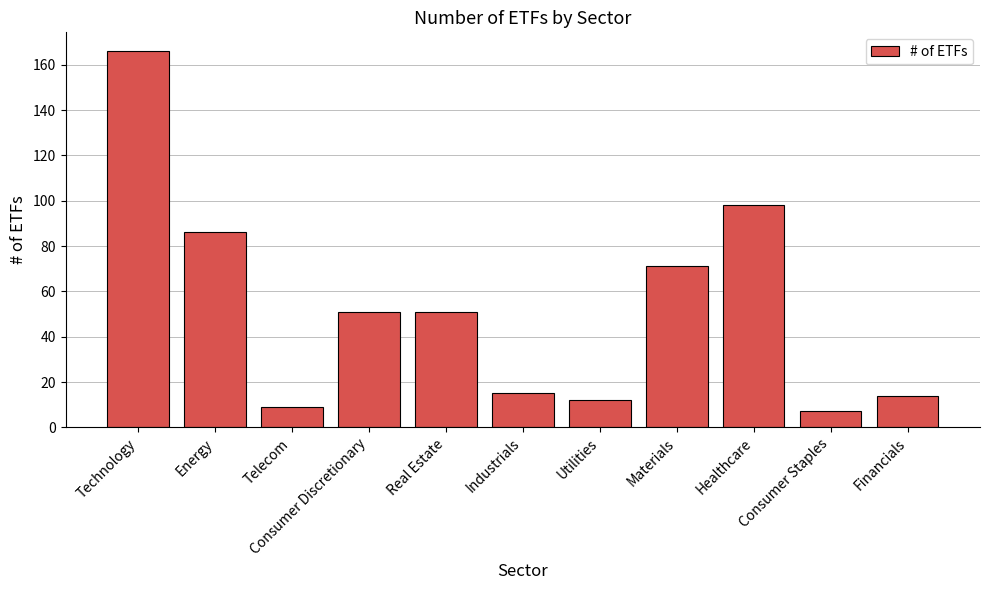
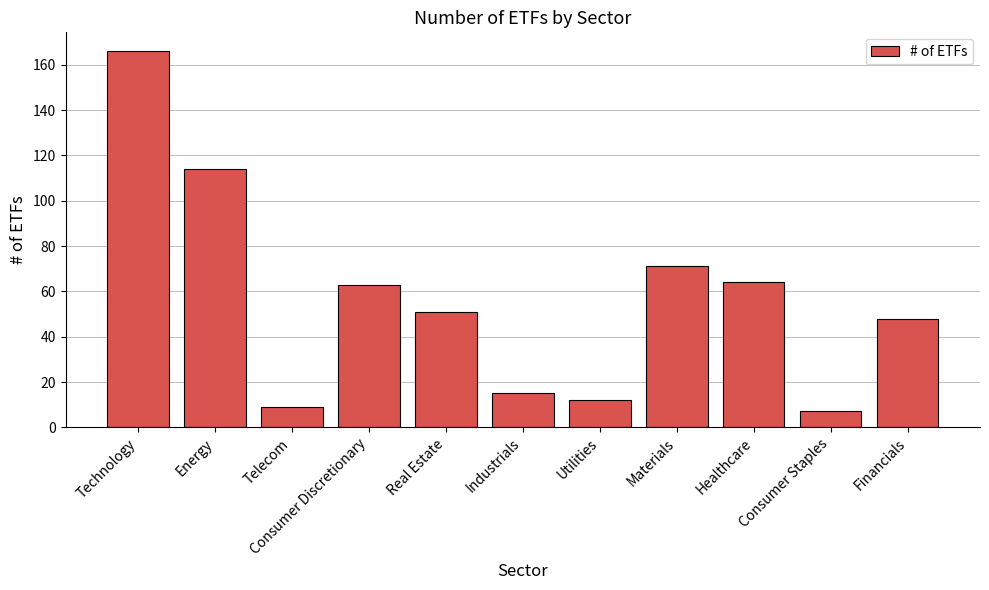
  {
    "Technology": 166,
-   "Energy": 86,
+   "Energy": 114,
    "Telecom": 9,
-   "Consumer Discretionary": 51,
+   "Consumer Discretionary": 63,
    "Real Estate": 51,
    "Industrials": 15,
    "Utilities": 12,
    "Materials": 71,
-   "Healthcare": 98,
+   "Healthcare": 64,
    "Consumer Staples": 7,
-   "Financials": 14
+   "Financials": 48
  }
